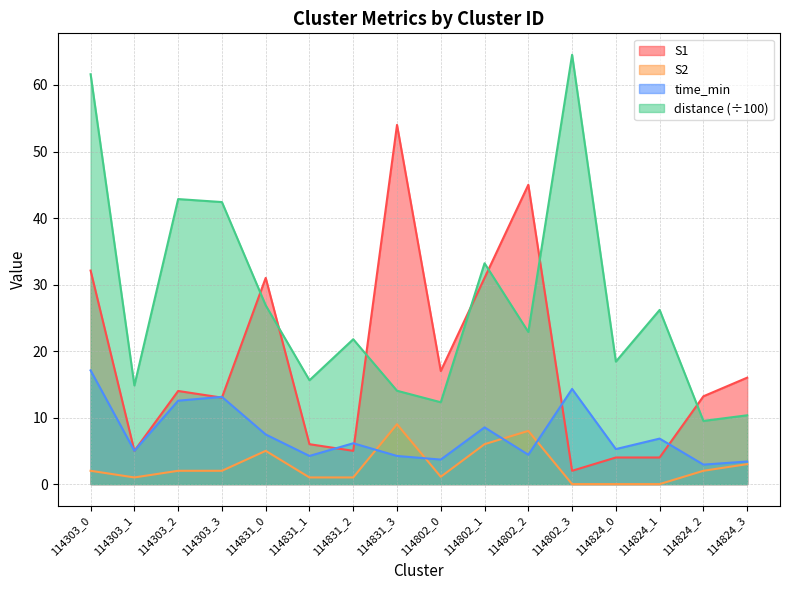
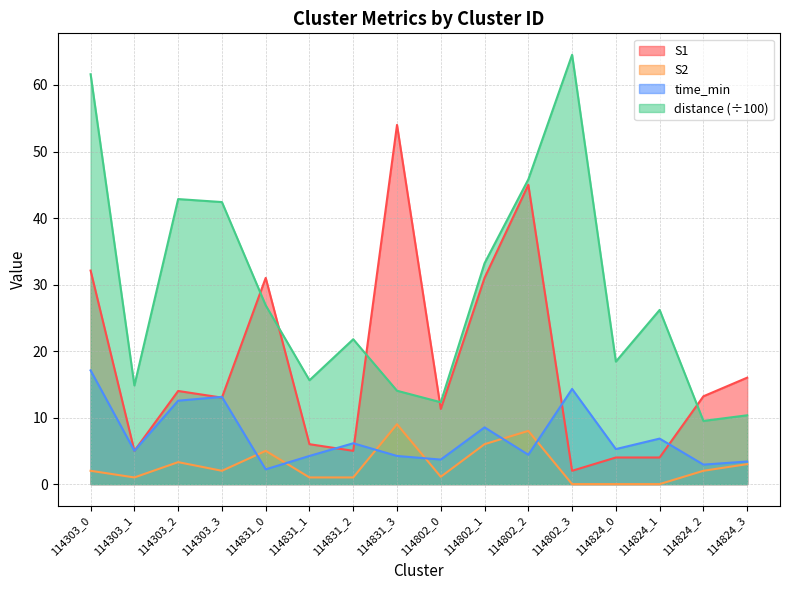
  {
    "S1": {
      "114303_0": 32,
      "114303_2": 14,
      "114831_0": 31,
      "114831_1": 6,
      "114831_2": 5,
      "114831_3": 54,
-     "114802_0": 17,
+     "114802_0": 11,
      "114802_1": 31,
      "114802_2": 45,
      "114802_3": 2,
      "114824_0": 4,
      "114824_1": 4,
      "114824_2": 13,
      "114824_3": 16
    },
    "S2": {
      "114303_0": 2,
      "114303_1": 1,
-     "114303_2": 2,
+     "114303_2": 3,
      "114303_3": 2,
      "114831_0": 5,
      "114831_1": 1,
      "114831_2": 1,
      "114831_3": 9,
      "114802_0": 1,
      "114802_1": 6,
      "114802_2": 8,
      "114802_3": 0,
      "114824_0": 0,
      "114824_1": 0,
      "114824_2": 2,
      "114824_3": 3
    },
    "time_min": {
      "114303_0": 17,
      "114303_2": 13,
-     "114831_0": 7,
+     "114831_0": 2,
      "114831_1": 4,
      "114831_2": 6,
      "114831_3": 4,
      "114802_0": 4,
      "114802_1": 9,
      "114802_2": 4,
      "114802_3": 14,
      "114824_0": 5,
      "114824_1": 7,
      "114824_2": 3,
      "114824_3": 3
    },
    "distance (÷100)": {
      "114303_0": 62,
      "114303_1": 15,
      "114303_2": 43,
      "114303_3": 42,
      "114831_0": 27,
      "114831_1": 16,
      "114831_2": 22,
      "114831_3": 14,
      "114802_0": 12,
      "114802_1": 33,
-     "114802_2": 23,
+     "114802_2": 46,
      "114802_3": 65,
      "114824_0": 18,
      "114824_1": 26,
      "114824_2": 9,
      "114824_3": 10
    }
  }
